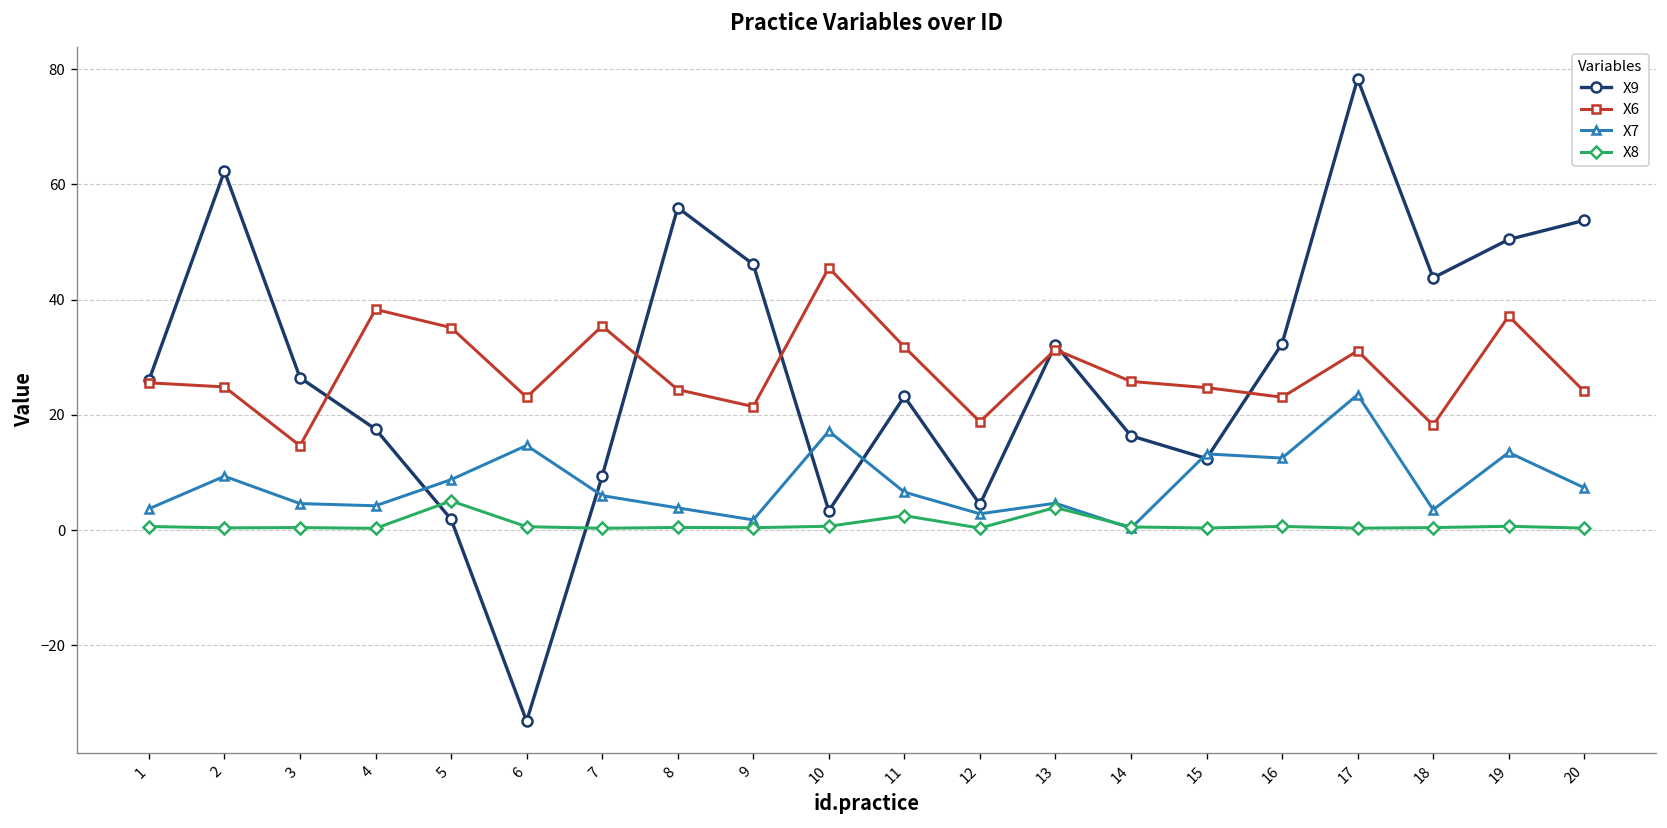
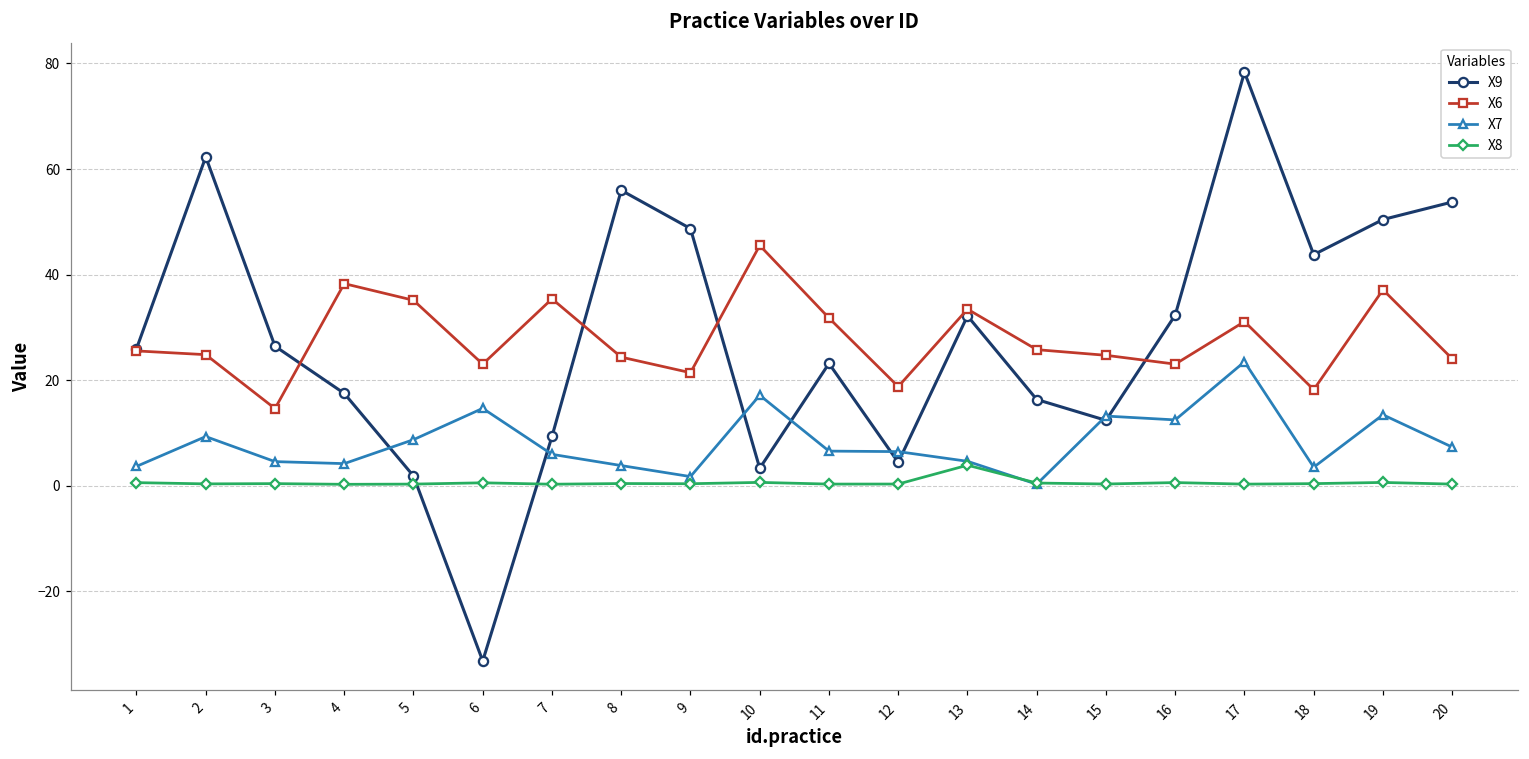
  {
    "X9": {
      "2": 62,
      "3": 26,
      "4": 18,
      "5": 2,
      "6": -33,
      "7": 9,
      "8": 56,
-     "9": 46,
+     "9": 49,
      "10": 3,
      "11": 23,
      "12": 4,
      "13": 32,
      "14": 16,
      "15": 12,
      "16": 32,
      "17": 78,
      "18": 44,
      "19": 50,
      "20": 54
    },
    "X6": {
      "2": 25,
      "3": 15,
      "4": 38,
      "5": 35,
      "6": 23,
      "7": 35,
      "8": 24,
      "9": 21,
      "10": 46,
      "11": 32,
      "12": 19,
-     "13": 31,
+     "13": 33,
      "14": 26,
      "15": 25,
      "16": 23,
      "17": 31,
      "18": 18,
      "19": 37,
      "20": 24
    },
    "X7": {
      "1": 4,
      "2": 9,
      "3": 5,
      "4": 4,
      "5": 9,
      "6": 15,
      "7": 6,
      "8": 4,
      "9": 2,
      "10": 17,
      "11": 7,
-     "12": 3,
+     "12": 6,
      "13": 5,
      "15": 13,
      "16": 12,
      "17": 23,
      "18": 4,
      "19": 13,
      "20": 7
    },
    "X8": {
      "1": 1,
      "2": 0,
      "3": 0,
      "4": 0,
-     "5": 5,
+     "5": 0,
      "6": 1,
      "7": 0,
      "8": 0,
      "9": 0,
      "10": 1,
-     "11": 2,
+     "11": 0,
      "12": 0,
      "13": 4,
      "15": 0,
      "16": 1,
      "17": 0,
      "18": 0,
      "19": 1,
      "20": 0
    }
  }
